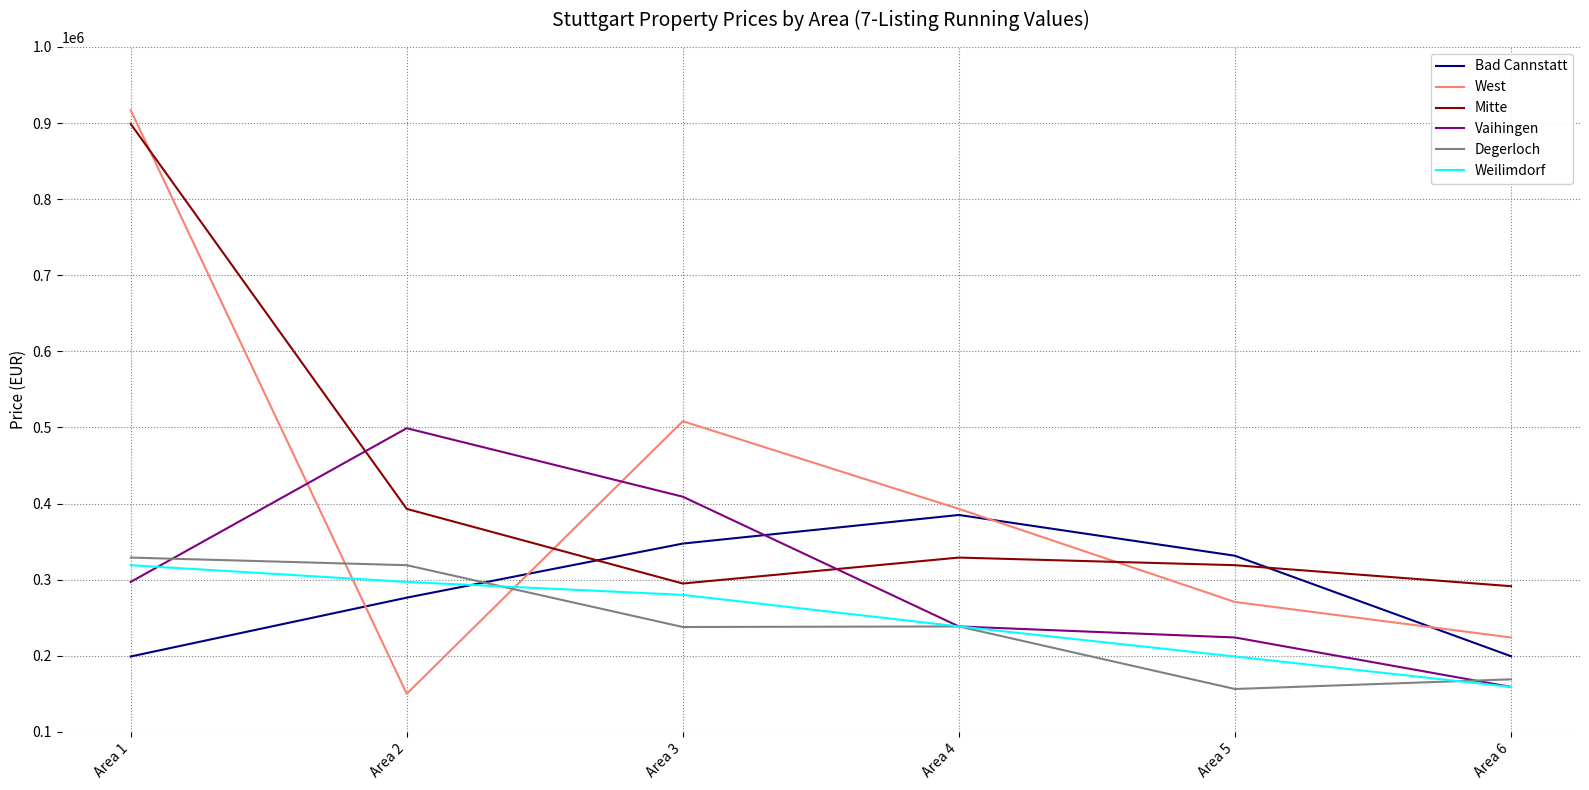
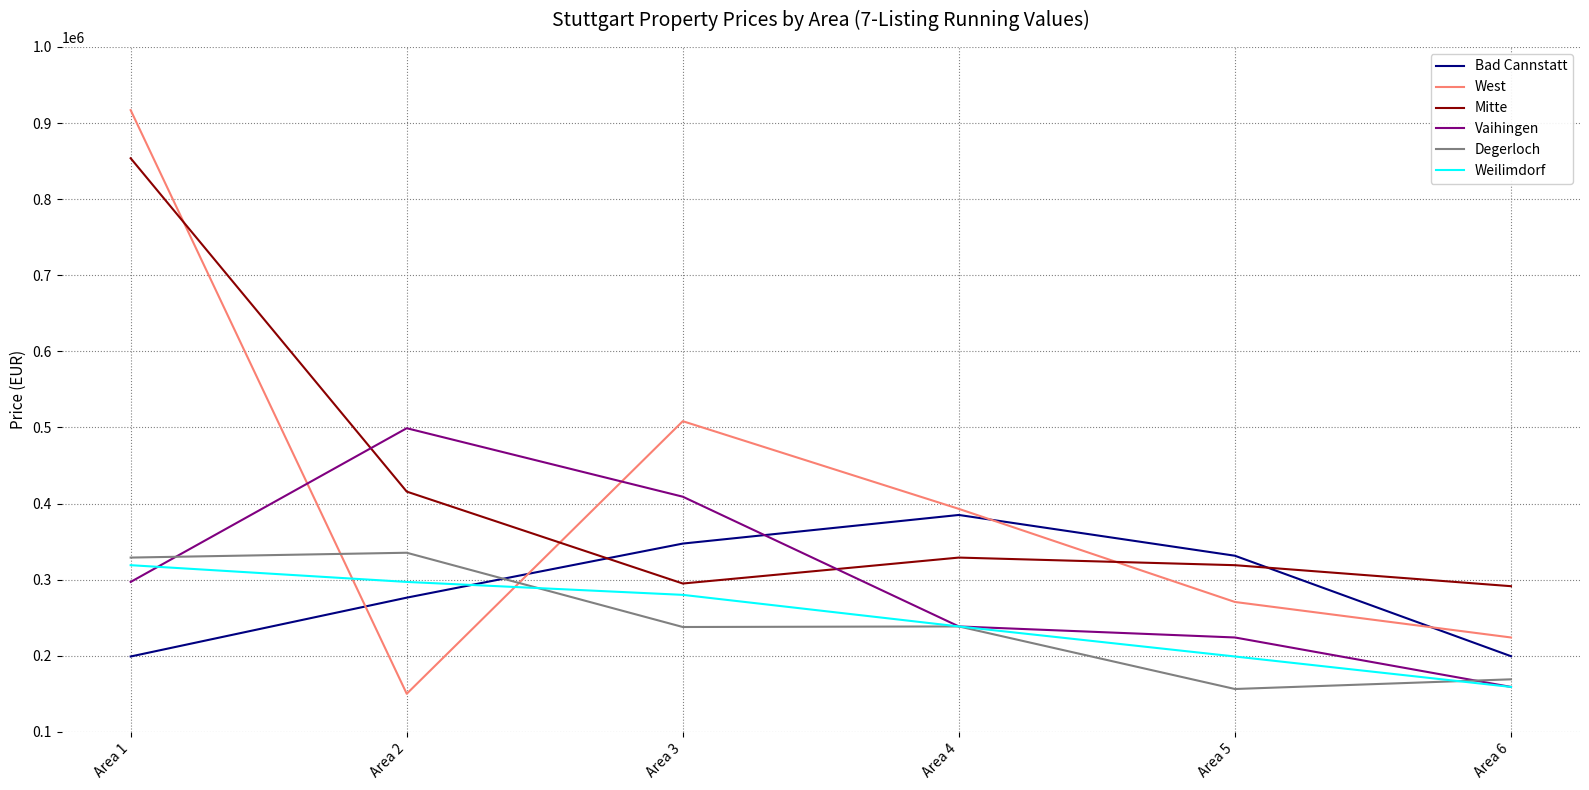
  {
    "Bad Cannstatt": {
      "Area 1": 200000,
      "Area 2": 280000,
      "Area 3": 350000,
      "Area 4": 390000,
      "Area 5": 330000,
      "Area 6": 200000
    },
    "West": {
      "Area 1": 920000,
      "Area 2": 150000,
      "Area 3": 510000,
      "Area 4": 390000,
      "Area 5": 270000,
      "Area 6": 220000
    },
    "Mitte": {
-     "Area 1": 900000,
-     "Area 2": 390000,
+     "Area 1": 850000,
+     "Area 2": 420000,
      "Area 3": 290000,
      "Area 4": 330000,
      "Area 5": 320000,
      "Area 6": 290000
    },
    "Vaihingen": {
      "Area 1": 300000,
      "Area 2": 500000,
      "Area 3": 410000,
      "Area 5": 220000
    },
    "Degerloch": {
      "Area 1": 330000,
-     "Area 2": 320000,
+     "Area 2": 340000,
      "Area 3": 240000,
      "Area 5": 160000,
      "Area 6": 170000
    },
    "Weilimdorf": {
      "Area 1": 320000,
      "Area 2": 300000,
      "Area 3": 280000,
      "Area 5": 200000
    }
  }
